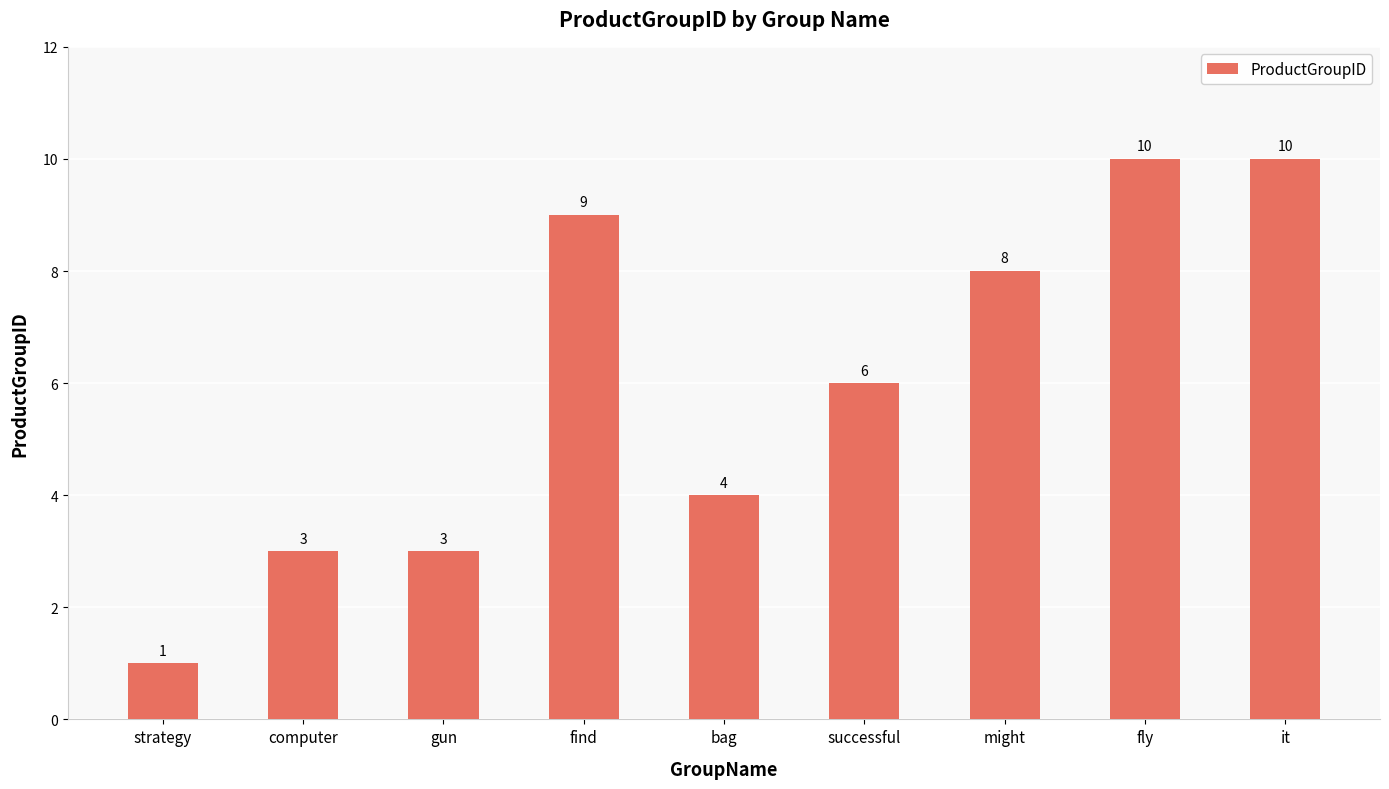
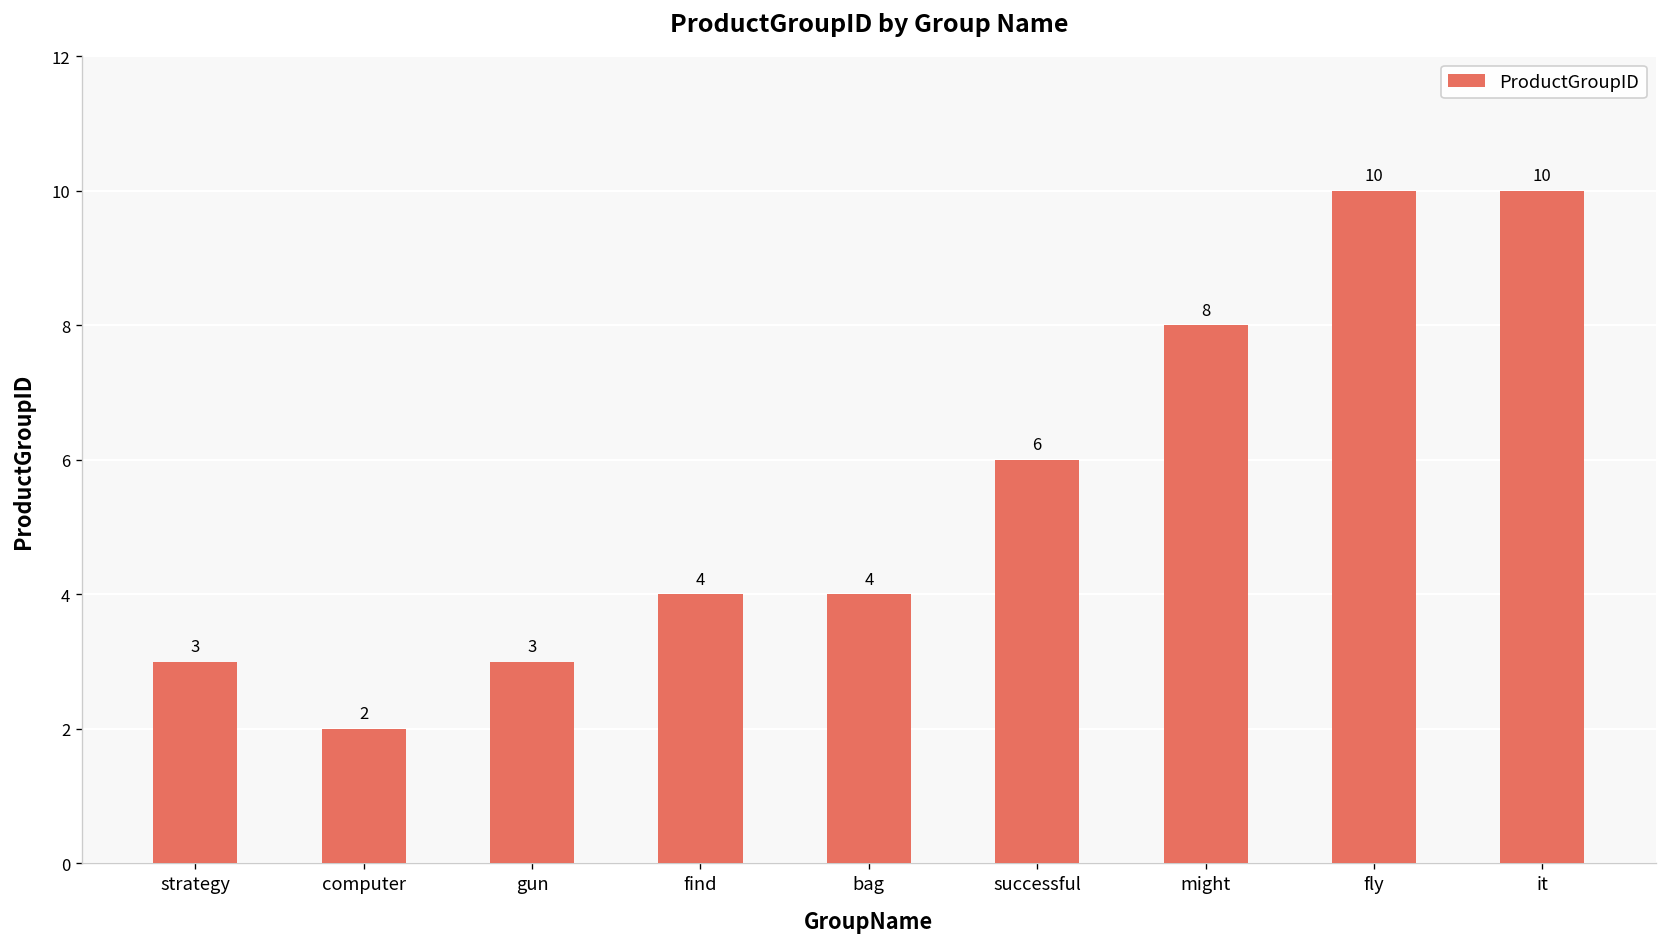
  {
-   "strategy": 1,
-   "computer": 3,
+   "strategy": 3,
+   "computer": 2,
    "gun": 3,
-   "find": 9,
+   "find": 4,
    "bag": 4,
    "successful": 6,
    "might": 8,
    "fly": 10,
    "it": 10
  }
